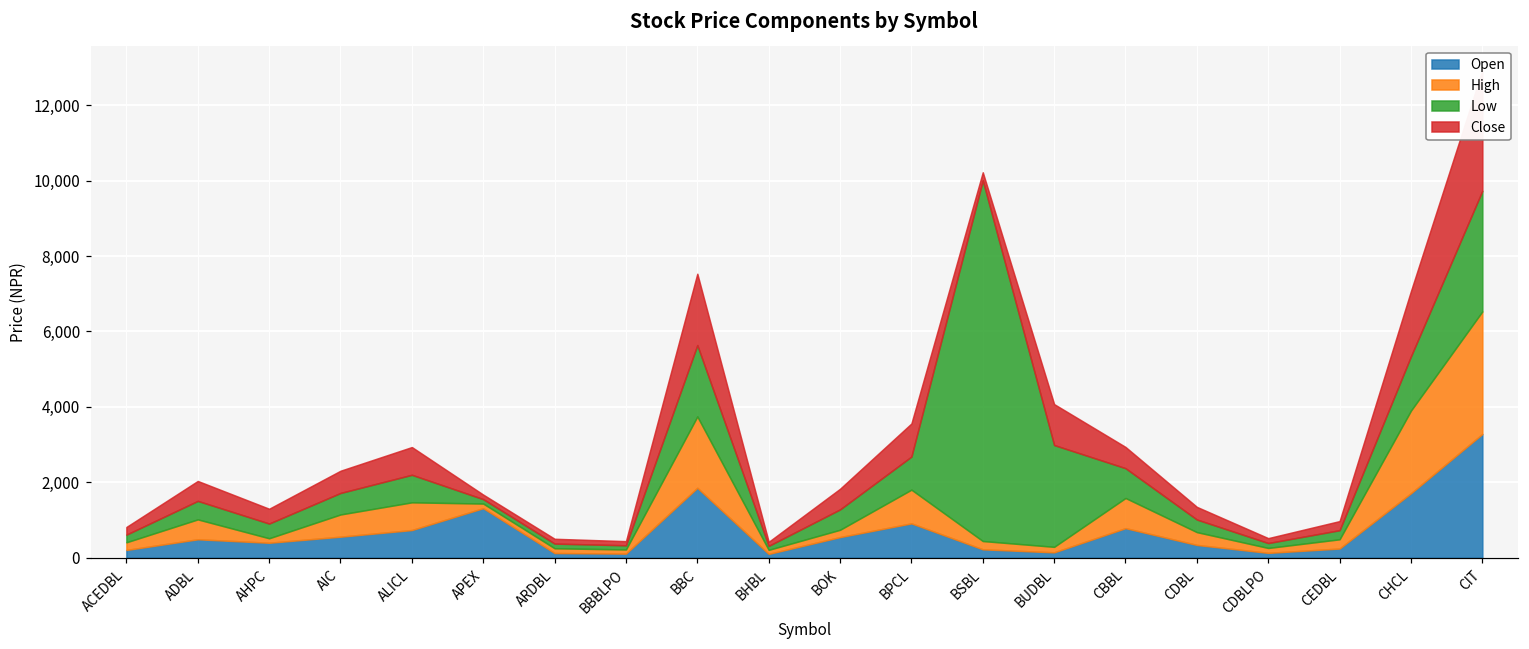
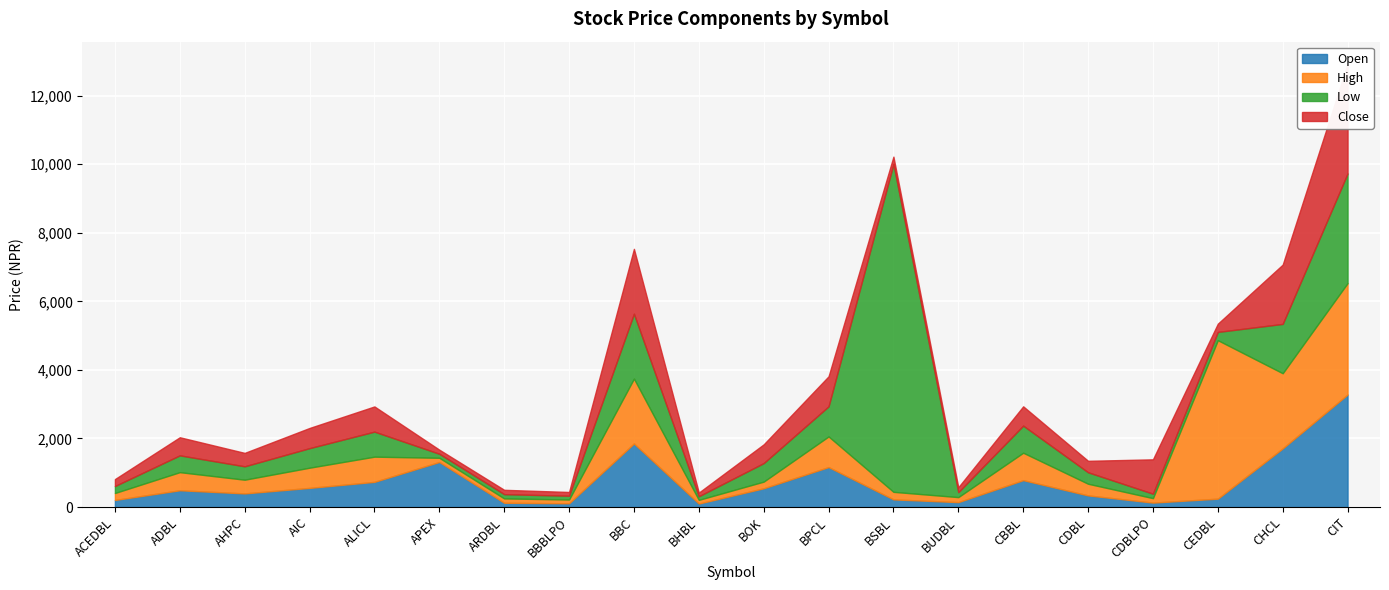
  {
    "Open": {
      "ACEDBL": "200",
      "ADBL": "500",
      "AHPC": "400",
      "AIC": "600",
      "ALICL": "700",
      "APEX": "1,300",
      "ARDBL": "100",
      "BBBLPO": "100",
      "BBC": "1,900",
      "BHBL": "100",
      "BOK": "500",
-     "BPCL": "900",
+     "BPCL": "1,200",
      "BSBL": "200",
      "BUDBL": "100",
      "CBBL": "800",
      "CDBL": "300",
      "CDBLPO": "100",
      "CEDBL": "200",
      "CHCL": "1,700",
      "CIT": "3,300"
    },
    "High": {
      "ACEDBL": "200",
      "ADBL": "500",
-     "AHPC": "100",
+     "AHPC": "400",
      "AIC": "600",
      "ALICL": "700",
      "APEX": "100",
      "ARDBL": "100",
      "BBBLPO": "100",
      "BBC": "1,900",
      "BHBL": "100",
      "BOK": "200",
      "BPCL": "900",
      "BSBL": "200",
      "BUDBL": "100",
      "CBBL": "800",
      "CDBL": "300",
      "CDBLPO": "100",
-     "CEDBL": "200",
+     "CEDBL": "4,600",
      "CHCL": "2,200",
      "CIT": "3,300"
    },
    "Low": {
      "ACEDBL": "200",
      "ADBL": "500",
      "AHPC": "400",
      "AIC": "600",
      "ALICL": "700",
      "APEX": "100",
      "ARDBL": "100",
      "BBBLPO": "100",
      "BBC": "1,900",
      "BHBL": "100",
      "BOK": "500",
      "BPCL": "900",
      "BSBL": "9,600",
-     "BUDBL": "2,700",
+     "BUDBL": "100",
      "CBBL": "800",
      "CDBL": "300",
      "CDBLPO": "100",
      "CEDBL": "200",
      "CHCL": "1,400",
      "CIT": "3,200"
    },
    "Close": {
      "ACEDBL": "200",
      "ADBL": "500",
      "AHPC": "400",
      "AIC": "600",
      "ALICL": "700",
      "APEX": "100",
      "ARDBL": "100",
      "BBBLPO": "100",
      "BBC": "1,900",
      "BHBL": "100",
      "BOK": "500",
      "BPCL": "900",
      "BSBL": "200",
-     "BUDBL": "1,100",
+     "BUDBL": "100",
      "CBBL": "600",
      "CDBL": "300",
-     "CDBLPO": "100",
+     "CDBLPO": "1,000",
      "CEDBL": "200",
      "CHCL": "1,700"
    }
  }
